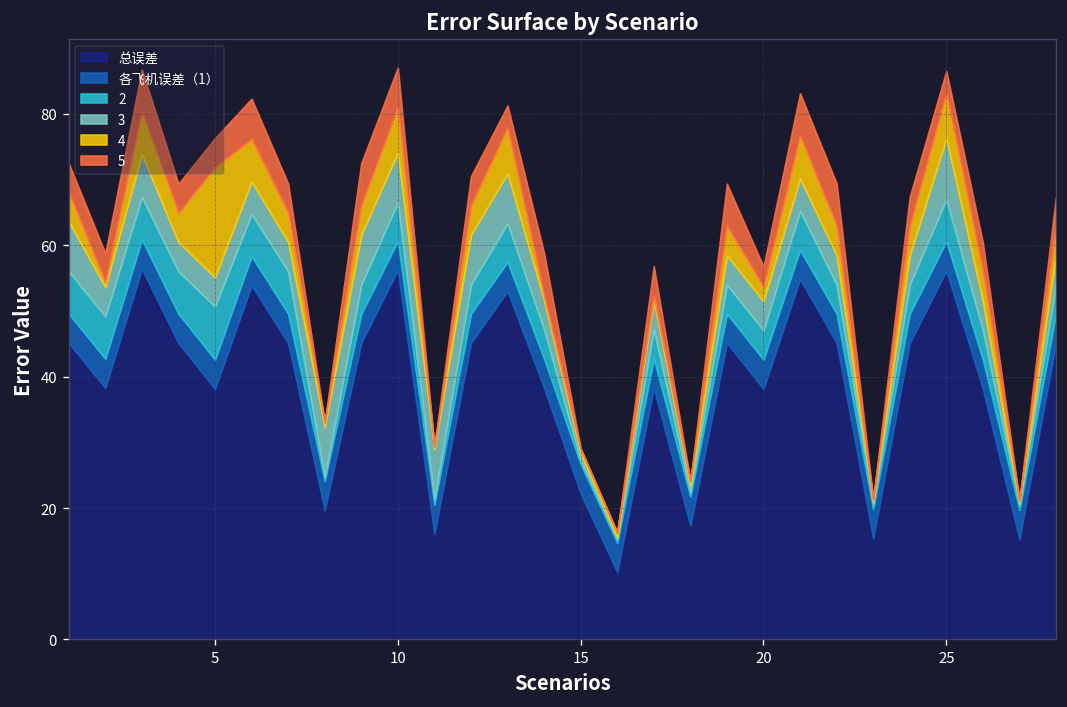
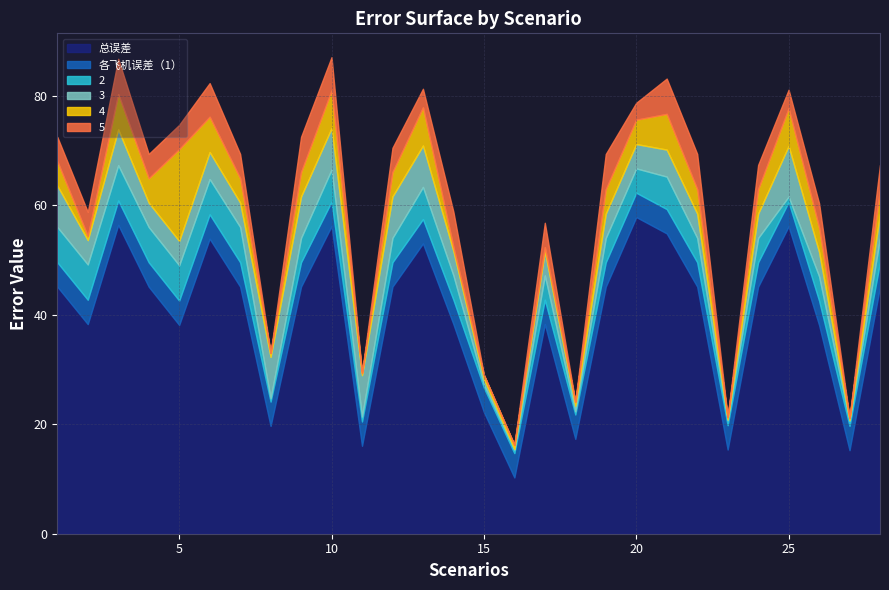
  {
    "总误差": {
      "5": 38,
      "10": 56,
      "15": 22,
-     "20": 38,
+     "20": 58,
      "25": 56
    },
    "各飞机误差（1）": {
      "5": 4,
      "10": 4,
      "15": 4,
      "20": 4,
      "25": 4
    },
    "2": {
-     "5": 8,
+     "5": 6,
      "10": 6,
      "15": 1,
      "20": 4,
-     "25": 6
+     "25": 1
    },
    "3": {
      "5": 4,
      "10": 8,
      "15": 1,
      "20": 4,
      "25": 9
    },
    "4": {
      "5": 17,
      "10": 7,
-     "20": 2,
+     "20": 4,
      "25": 7
    },
    "5": {
      "10": 6,
      "20": 3,
      "25": 3
    }
  }
